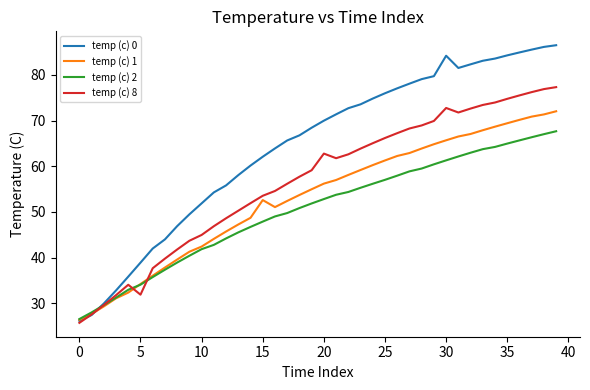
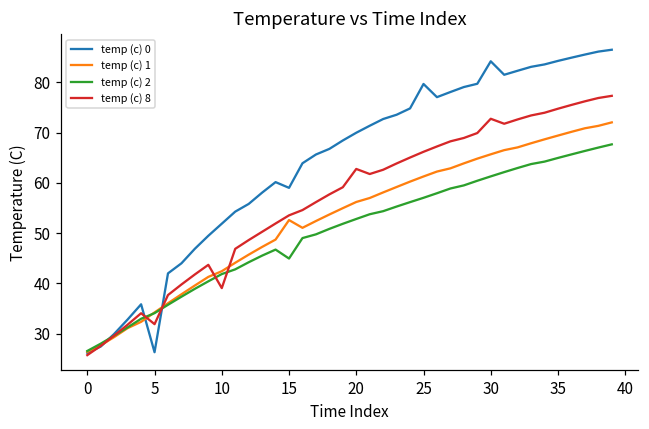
  {
    "temp (c) 0": {
-     "5": 39,
+     "5": 26,
      "10": 52,
-     "15": 62,
+     "15": 59,
      "20": 70,
-     "25": 76,
+     "25": 80,
      "30": 84,
      "35": 84
    },
    "temp (c) 1": {
      "10": 42,
      "15": 53,
      "20": 56,
      "25": 61,
      "30": 66,
      "35": 69
    },
    "temp (c) 2": {
      "10": 42,
-     "15": 48,
+     "15": 45,
      "20": 53,
      "25": 57,
      "30": 61,
      "35": 65
    },
    "temp (c) 8": {
      "5": 32,
-     "10": 45,
+     "10": 39,
      "15": 54,
      "20": 63,
      "25": 66,
      "30": 73,
      "35": 75
    }
  }
